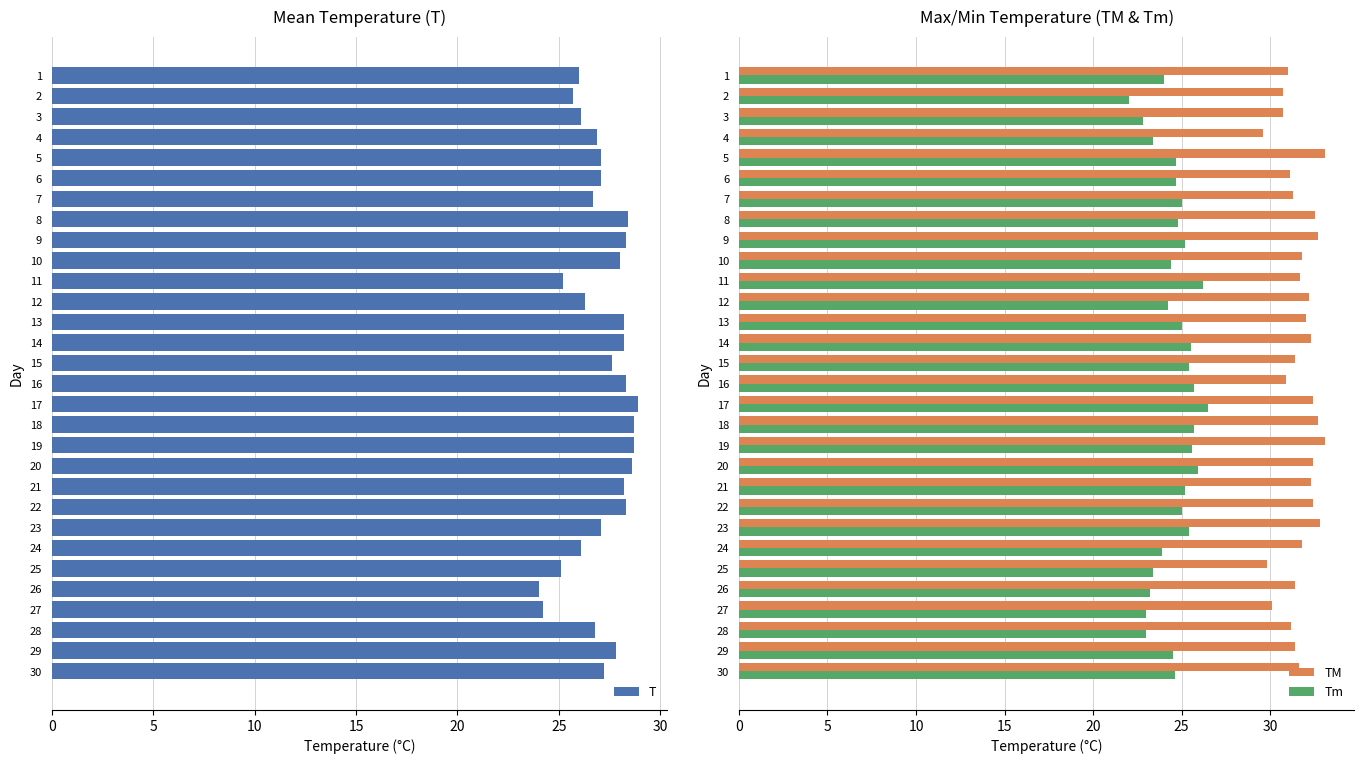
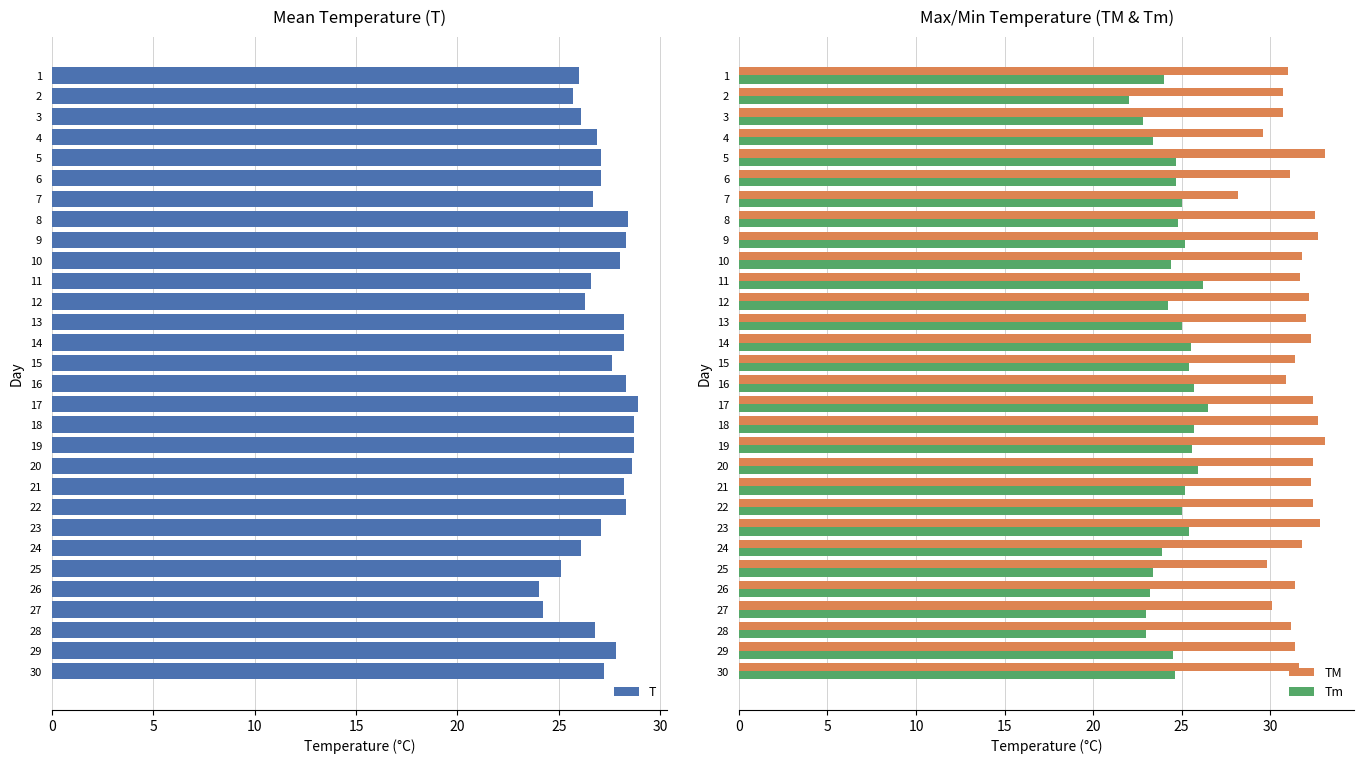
  {
    "Mean Temperature (T)": {
      "1": 26.0,
      "2": 25.7,
      "3": 26.1,
      "4": 26.9,
      "5": 27.1,
      "6": 27.1,
      "7": 26.7,
      "8": 28.4,
      "9": 28.3,
      "10": 28.0,
-     "11": 25.2,
+     "11": 26.6,
      "12": 26.3,
      "13": 28.2,
      "14": 28.2,
      "15": 27.6,
      "16": 28.3,
      "17": 28.9,
      "18": 28.7,
      "19": 28.7,
      "20": 28.6,
      "21": 28.2,
      "22": 28.3,
      "23": 27.1,
      "24": 26.1,
      "25": 25.1,
      "26": 24.0,
      "27": 24.2,
      "28": 26.8,
      "29": 27.8,
      "30": 27.2
    },
    "Max/Min Temperature (TM & Tm)": {
      "TM": {
        "1": 31.0,
        "2": 30.7,
        "3": 30.7,
        "4": 29.6,
        "5": 33.1,
        "6": 31.1,
-       "7": 31.3,
+       "7": 28.2,
        "8": 32.5,
        "9": 32.7,
        "10": 31.8,
        "11": 31.7,
        "12": 32.2,
        "13": 32.0,
        "14": 32.3,
        "15": 31.4,
        "16": 30.9,
        "17": 32.4,
        "18": 32.7,
        "19": 33.1,
        "20": 32.4,
        "21": 32.3,
        "22": 32.4,
        "23": 32.8,
        "24": 31.8,
        "25": 29.8,
        "26": 31.4,
        "27": 30.1,
        "28": 31.2,
        "29": 31.4,
        "30": 31.6
      },
      "Tm": {
        "1": 24.0,
        "2": 22.0,
        "3": 22.8,
        "4": 23.4,
        "5": 24.7,
        "6": 24.7,
        "7": 25.0,
        "8": 24.8,
        "9": 25.2,
        "10": 24.4,
        "11": 26.2,
        "12": 24.2,
        "13": 25.0,
        "14": 25.5,
        "15": 25.4,
        "16": 25.7,
        "17": 26.5,
        "18": 25.7,
        "19": 25.6,
        "20": 25.9,
        "21": 25.2,
        "22": 25.0,
        "23": 25.4,
        "24": 23.9,
        "25": 23.4,
        "26": 23.2,
        "27": 23.0,
        "28": 23.0,
        "29": 24.5,
        "30": 24.6
      }
    }
  }
